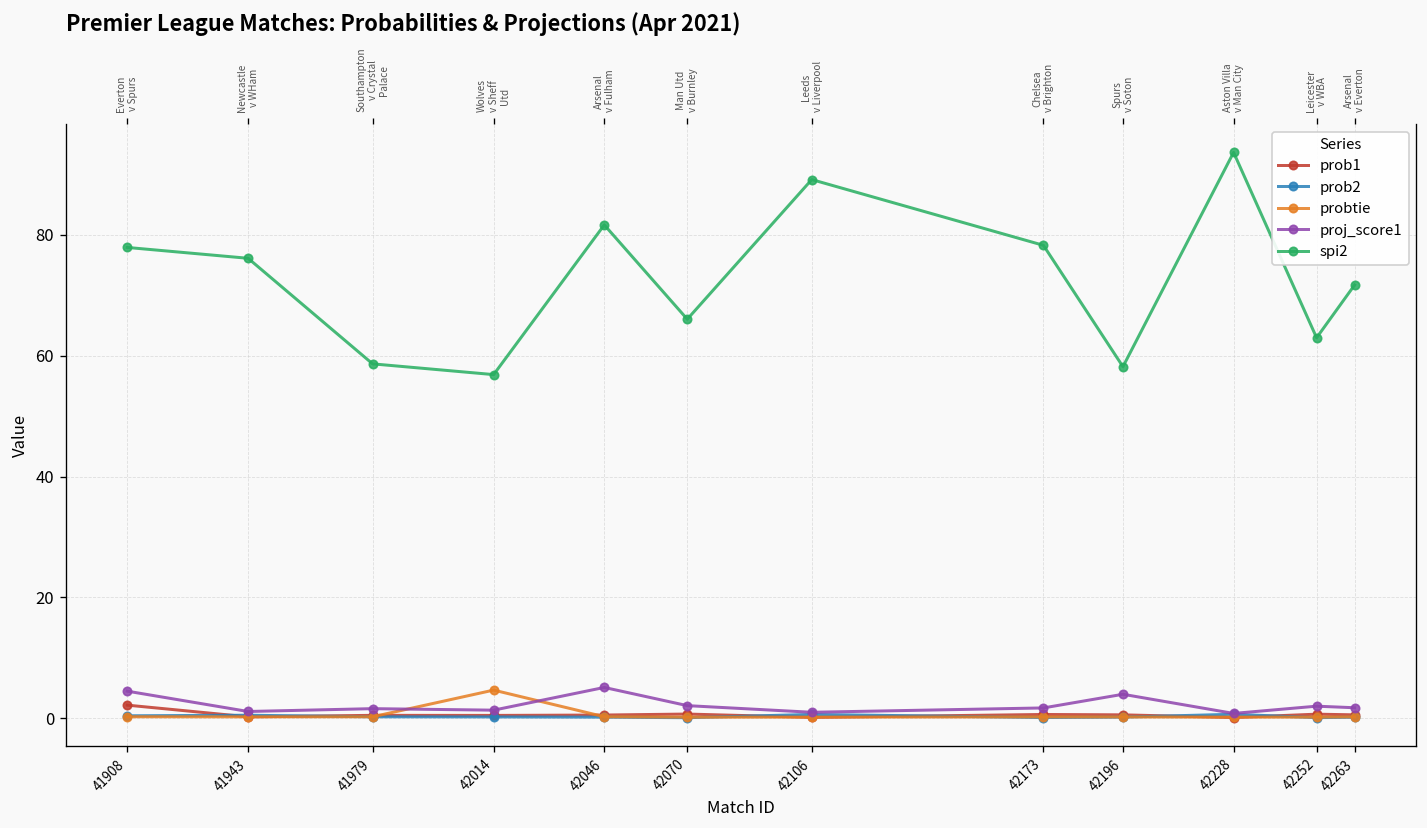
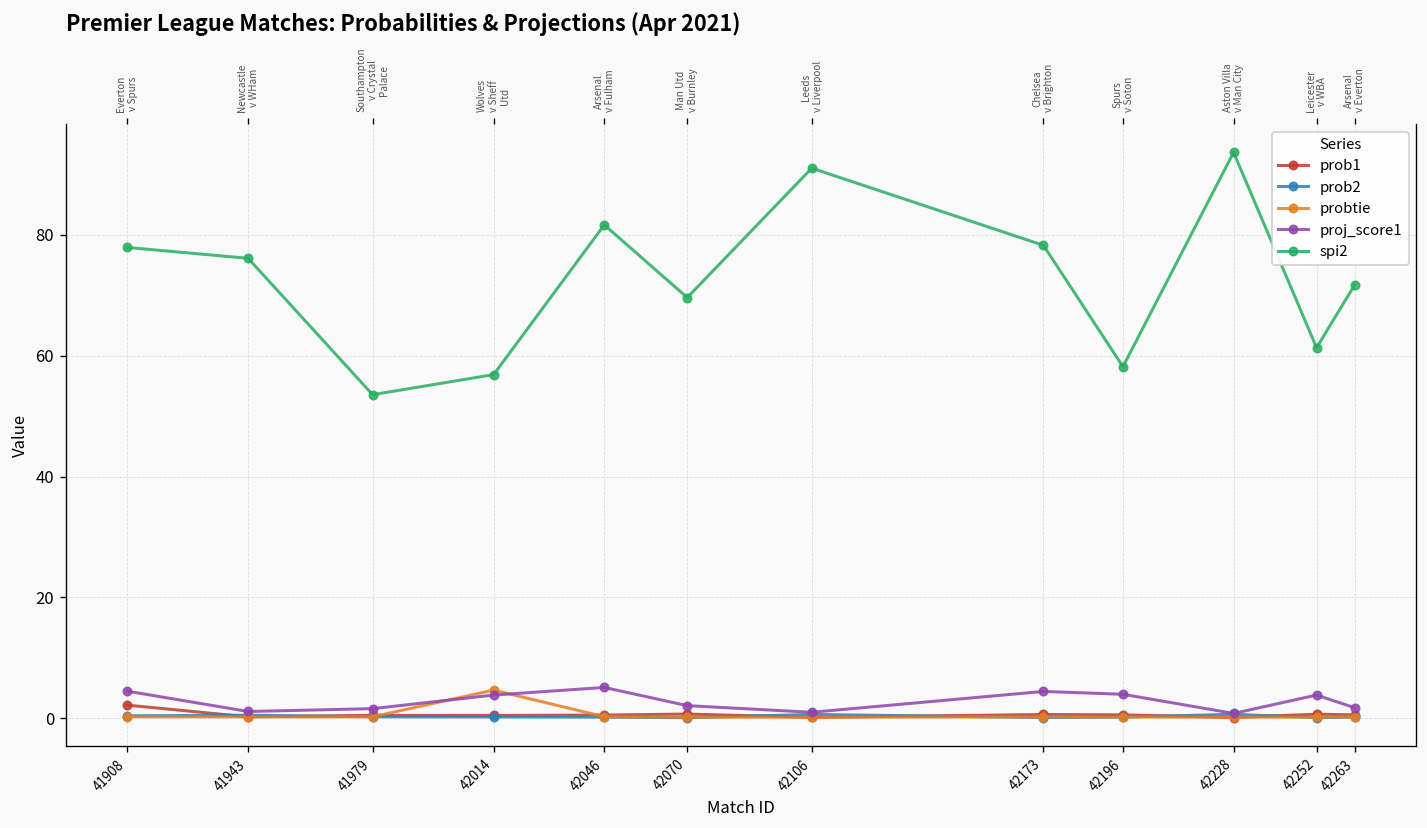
  {
    "prob1": {
      "41908": 2,
      "42070": 1
    },
    "probtie": {
      "42014": 5
    },
    "proj_score1": {
      "41908": 5,
      "41943": 1,
      "41979": 2,
-     "42014": 1,
+     "42014": 4,
      "42046": 5,
      "42070": 2,
-     "42173": 2,
+     "42173": 4,
      "42196": 4,
-     "42252": 2,
+     "42252": 4,
      "42263": 2
    },
    "spi2": {
      "41908": 78,
      "41943": 76,
-     "41979": 59,
+     "41979": 54,
      "42014": 57,
      "42046": 82,
-     "42070": 66,
-     "42106": 89,
+     "42070": 70,
+     "42106": 91,
      "42173": 78,
      "42196": 58,
      "42228": 94,
-     "42252": 63,
+     "42252": 61,
      "42263": 72
    }
  }
